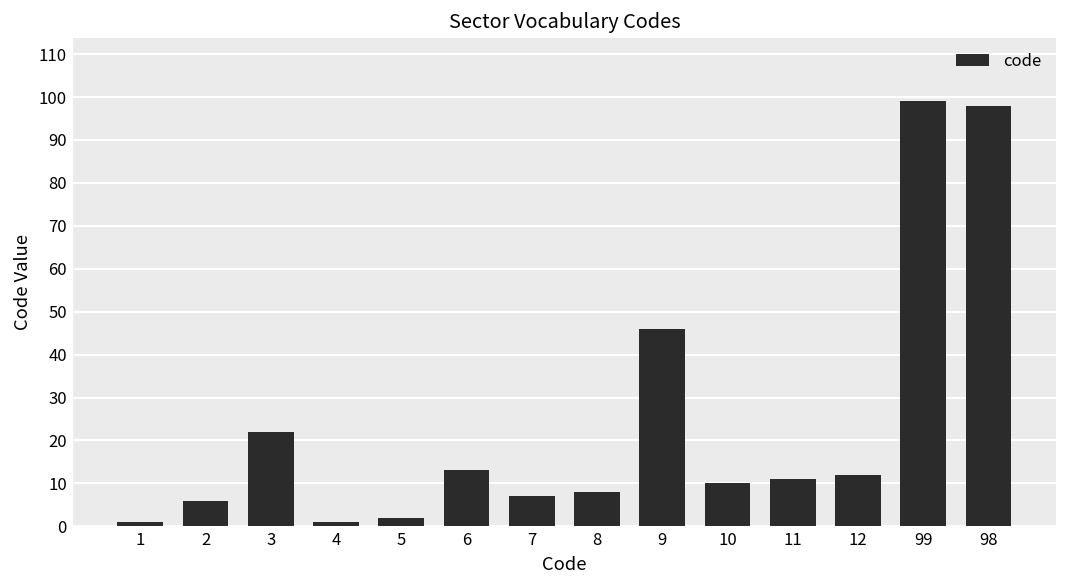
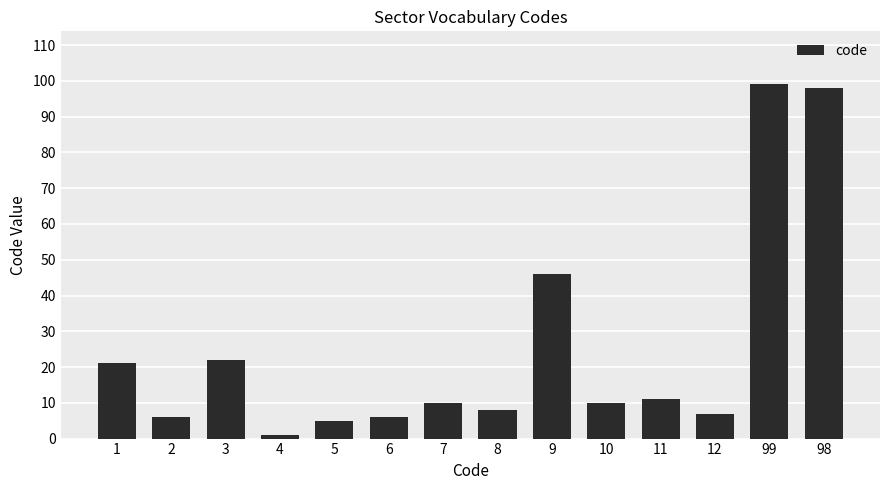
  {
-   "1": 1,
+   "1": 21,
    "2": 6,
    "3": 22,
    "4": 1,
-   "5": 2,
-   "6": 13,
-   "7": 7,
+   "5": 5,
+   "6": 6,
+   "7": 10,
    "8": 8,
    "9": 46,
    "10": 10,
    "11": 11,
-   "12": 12,
+   "12": 7,
    "99": 99,
    "98": 98
  }
